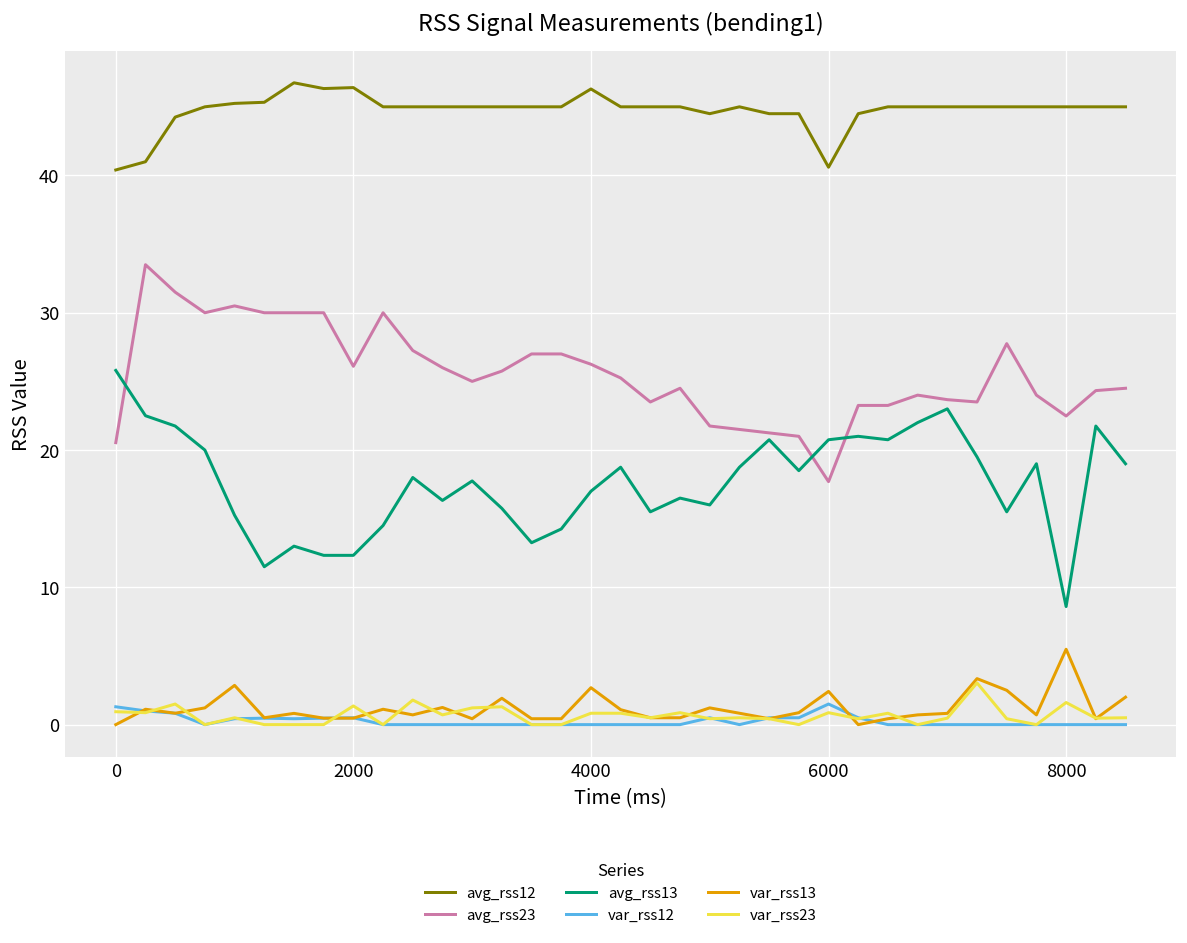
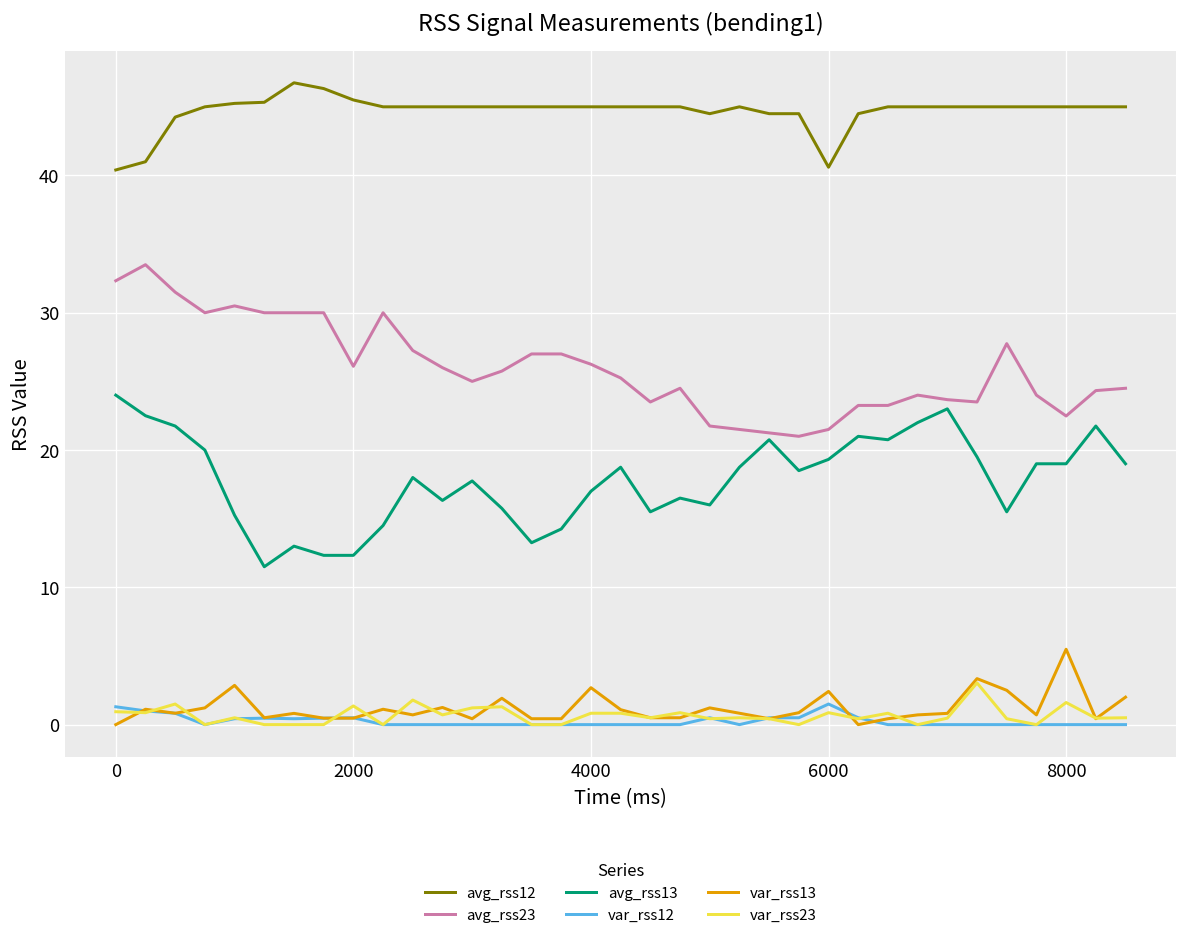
  {
    "avg_rss12": {
      "0": 40.4,
-     "2000": 46.4,
-     "4000": 46.3,
+     "2000": 45.5,
+     "4000": 45.0,
      "6000": 40.6,
      "8000": 45.0
    },
    "avg_rss23": {
-     "0": 20.5,
+     "0": 32.3,
      "2000": 26.1,
      "4000": 26.3,
-     "6000": 17.7,
+     "6000": 21.5,
      "8000": 22.5
    },
    "avg_rss13": {
-     "0": 25.8,
+     "0": 24.0,
      "2000": 12.3,
      "4000": 17.0,
-     "6000": 20.8,
-     "8000": 8.6
+     "6000": 19.3,
+     "8000": 19.0
    },
    "var_rss12": {
      "0": 1.3,
      "4000": 0.0,
      "6000": 1.5,
      "8000": 0.0
    },
    "var_rss13": {
      "0": 0.0,
      "4000": 2.7,
      "6000": 2.4,
      "8000": 5.5
    },
    "var_rss23": {
      "0": 0.9,
      "2000": 1.4,
      "4000": 0.8,
      "6000": 0.9,
      "8000": 1.6
    }
  }
